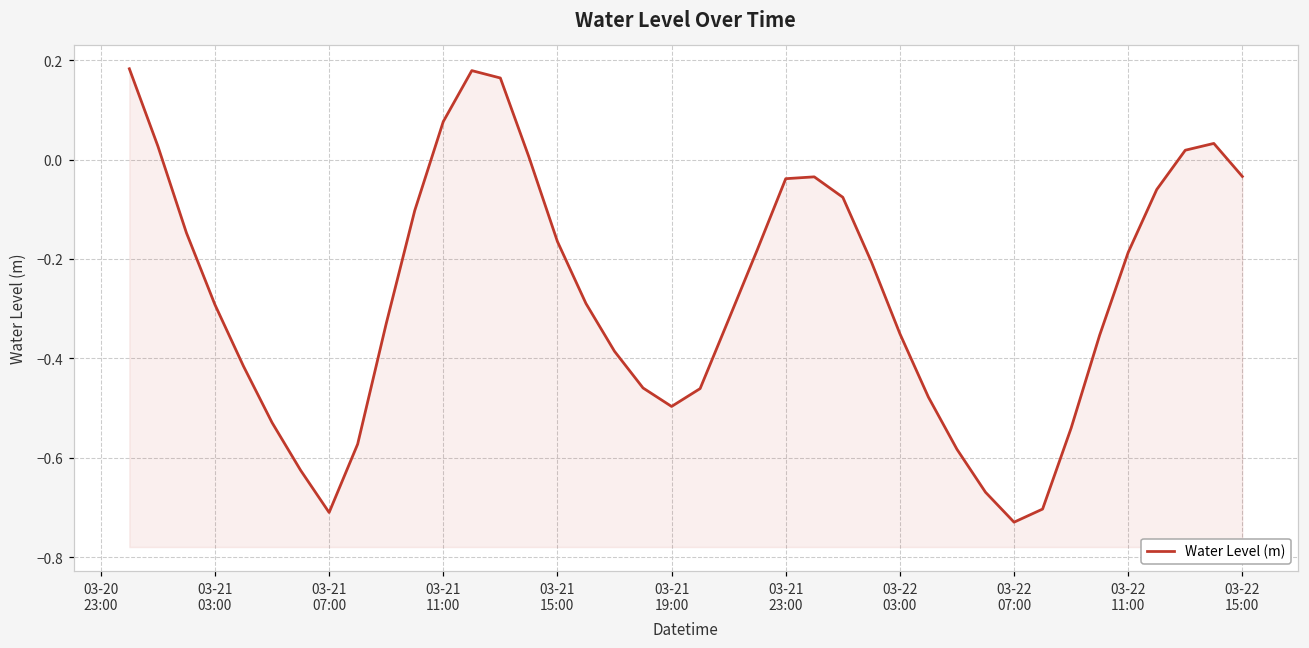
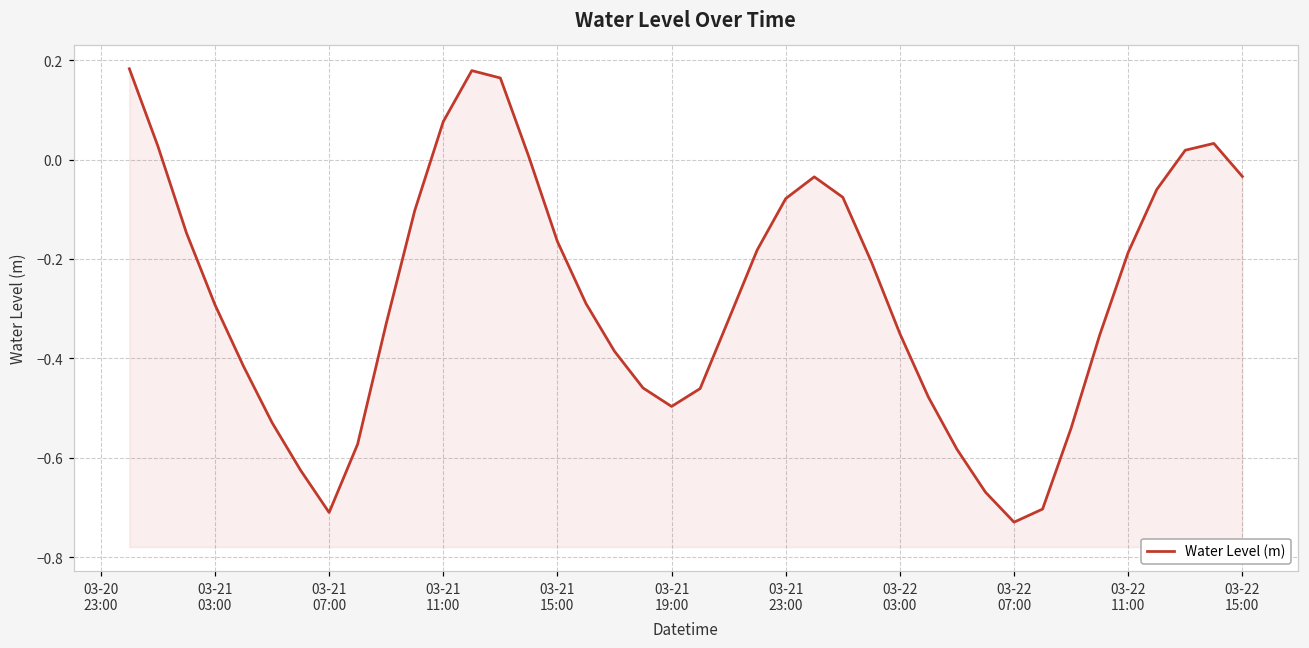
  {
    "03-21 03:00": -0.29,
    "03-21 07:00": -0.71,
    "03-21 11:00": 0.08,
    "03-21 15:00": -0.16,
    "03-21 19:00": -0.50,
-   "03-21 23:00": -0.04,
+   "03-21 23:00": -0.08,
    "03-22 03:00": -0.35,
    "03-22 07:00": -0.73,
    "03-22 11:00": -0.19,
    "03-22 15:00": -0.03
  }
